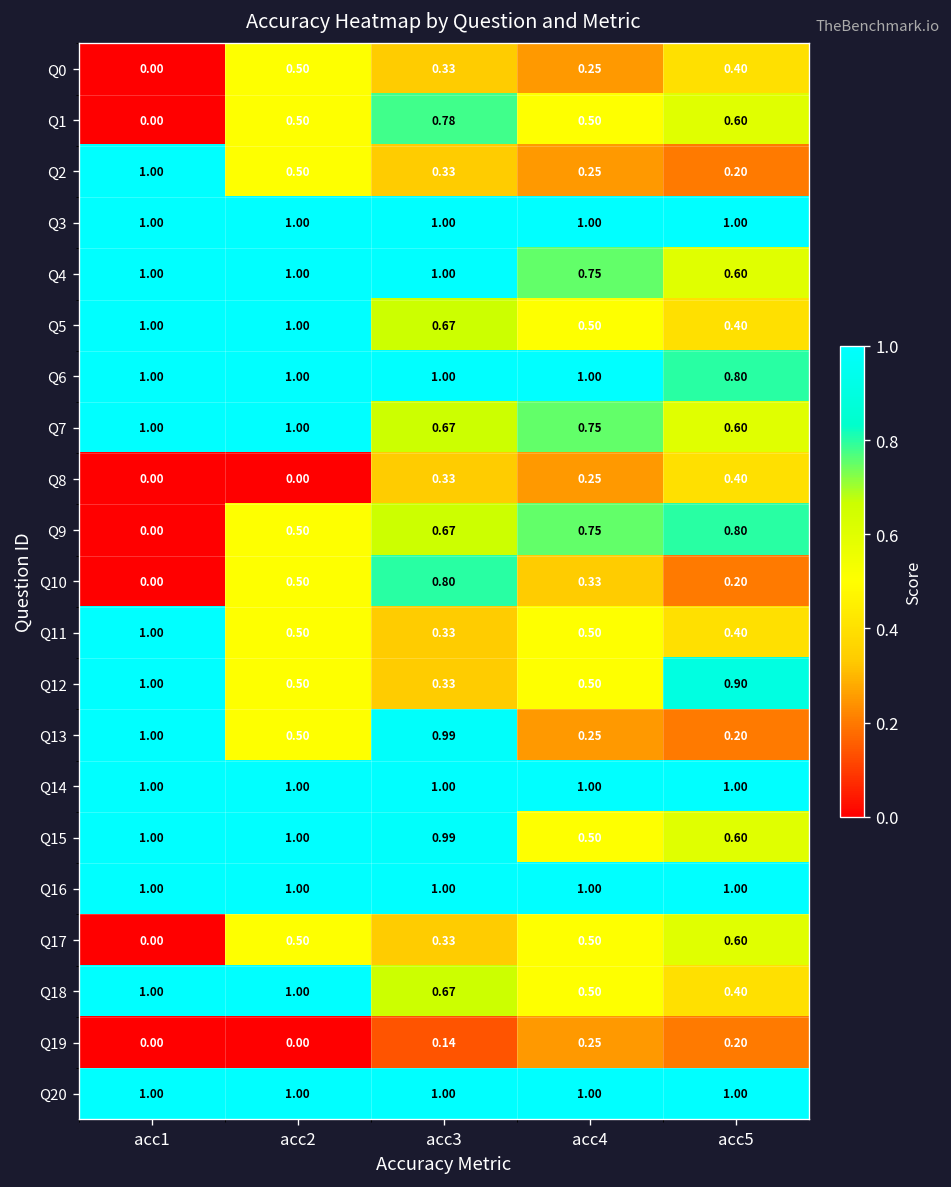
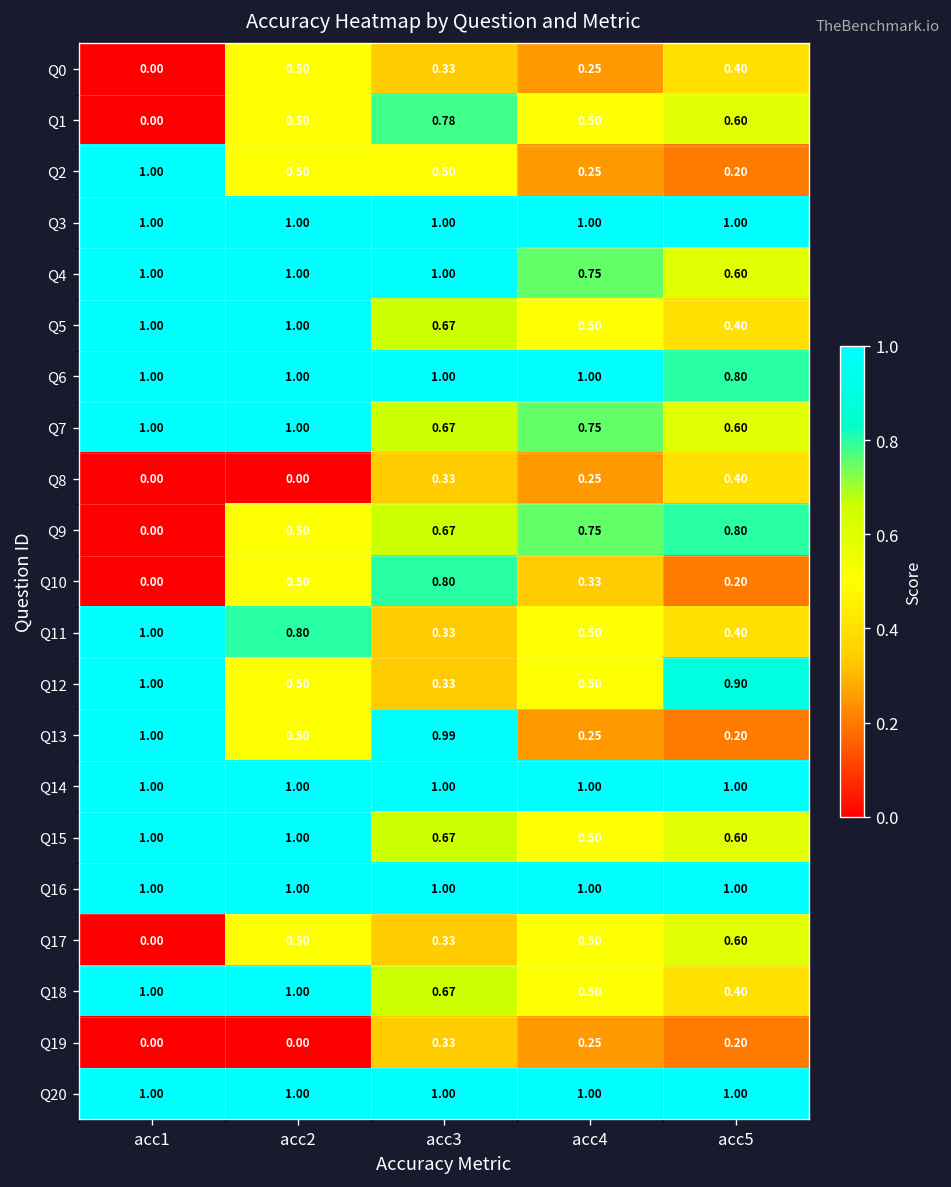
  {
    "Q0": {
      "acc1": 0.00,
      "acc2": 0.50,
      "acc3": 0.33,
      "acc4": 0.25,
      "acc5": 0.40
    },
    "Q1": {
      "acc1": 0.00,
      "acc2": 0.50,
      "acc3": 0.78,
      "acc4": 0.50,
      "acc5": 0.60
    },
    "Q2": {
      "acc1": 1.00,
      "acc2": 0.50,
-     "acc3": 0.33,
+     "acc3": 0.50,
      "acc4": 0.25,
      "acc5": 0.20
    },
    "Q3": {
      "acc1": 1.00,
      "acc2": 1.00,
      "acc3": 1.00,
      "acc4": 1.00,
      "acc5": 1.00
    },
    "Q4": {
      "acc1": 1.00,
      "acc2": 1.00,
      "acc3": 1.00,
      "acc4": 0.75,
      "acc5": 0.60
    },
    "Q5": {
      "acc1": 1.00,
      "acc2": 1.00,
      "acc3": 0.67,
      "acc4": 0.50,
      "acc5": 0.40
    },
    "Q6": {
      "acc1": 1.00,
      "acc2": 1.00,
      "acc3": 1.00,
      "acc4": 1.00,
      "acc5": 0.80
    },
    "Q7": {
      "acc1": 1.00,
      "acc2": 1.00,
      "acc3": 0.67,
      "acc4": 0.75,
      "acc5": 0.60
    },
    "Q8": {
      "acc1": 0.00,
      "acc2": 0.00,
      "acc3": 0.33,
      "acc4": 0.25,
      "acc5": 0.40
    },
    "Q9": {
      "acc1": 0.00,
      "acc2": 0.50,
      "acc3": 0.67,
      "acc4": 0.75,
      "acc5": 0.80
    },
    "Q10": {
      "acc1": 0.00,
      "acc2": 0.50,
      "acc3": 0.80,
      "acc4": 0.33,
      "acc5": 0.20
    },
    "Q11": {
      "acc1": 1.00,
-     "acc2": 0.50,
+     "acc2": 0.80,
      "acc3": 0.33,
      "acc4": 0.50,
      "acc5": 0.40
    },
    "Q12": {
      "acc1": 1.00,
      "acc2": 0.50,
      "acc3": 0.33,
      "acc4": 0.50,
      "acc5": 0.90
    },
    "Q13": {
      "acc1": 1.00,
      "acc2": 0.50,
      "acc3": 0.99,
      "acc4": 0.25,
      "acc5": 0.20
    },
    "Q14": {
      "acc1": 1.00,
      "acc2": 1.00,
      "acc3": 1.00,
      "acc4": 1.00,
      "acc5": 1.00
    },
    "Q15": {
      "acc1": 1.00,
      "acc2": 1.00,
-     "acc3": 0.99,
+     "acc3": 0.67,
      "acc4": 0.50,
      "acc5": 0.60
    },
    "Q16": {
      "acc1": 1.00,
      "acc2": 1.00,
      "acc3": 1.00,
      "acc4": 1.00,
      "acc5": 1.00
    },
    "Q17": {
      "acc1": 0.00,
      "acc2": 0.50,
      "acc3": 0.33,
      "acc4": 0.50,
      "acc5": 0.60
    },
    "Q18": {
      "acc1": 1.00,
      "acc2": 1.00,
      "acc3": 0.67,
      "acc4": 0.50,
      "acc5": 0.40
    },
    "Q19": {
      "acc1": 0.00,
      "acc2": 0.00,
-     "acc3": 0.14,
+     "acc3": 0.33,
      "acc4": 0.25,
      "acc5": 0.20
    },
    "Q20": {
      "acc1": 1.00,
      "acc2": 1.00,
      "acc3": 1.00,
      "acc4": 1.00,
      "acc5": 1.00
    }
  }
